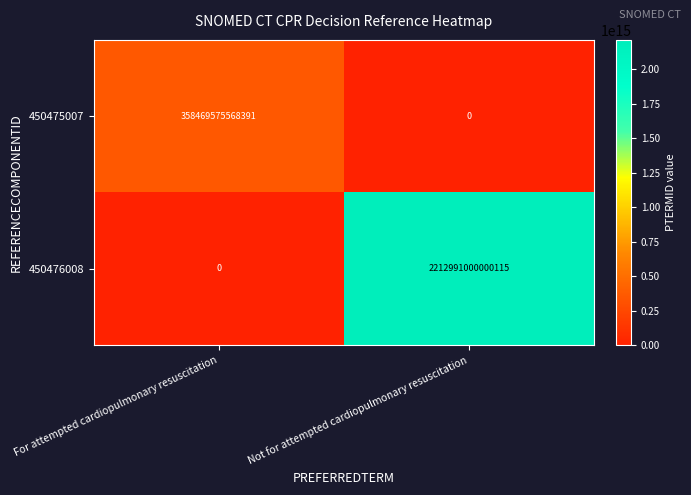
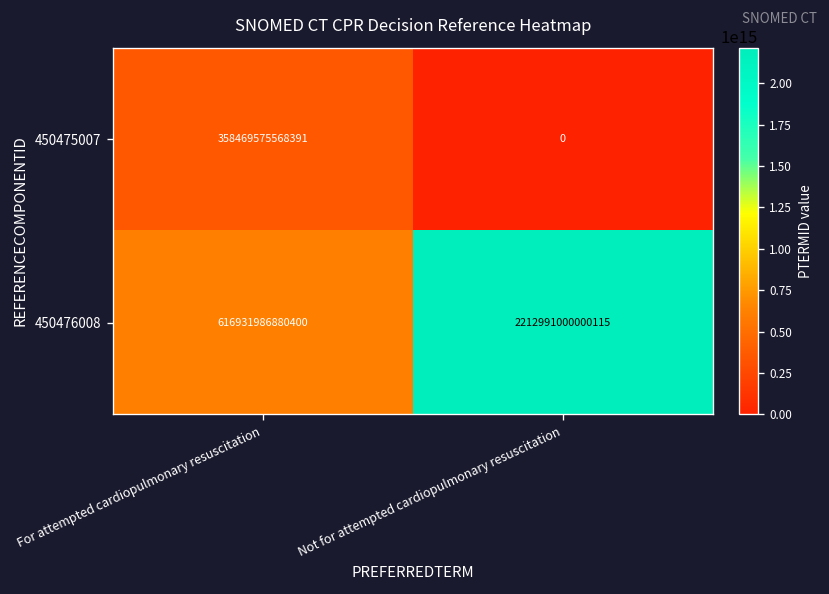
  {
    "450475007": {
      "For attempted cardiopulmonary resuscitation": 358469575568391,
      "Not for attempted cardiopulmonary resuscitation": 0
    },
    "450476008": {
-     "For attempted cardiopulmonary resuscitation": 0,
+     "For attempted cardiopulmonary resuscitation": 616931986880400,
      "Not for attempted cardiopulmonary resuscitation": 2212991000000115
    }
  }
